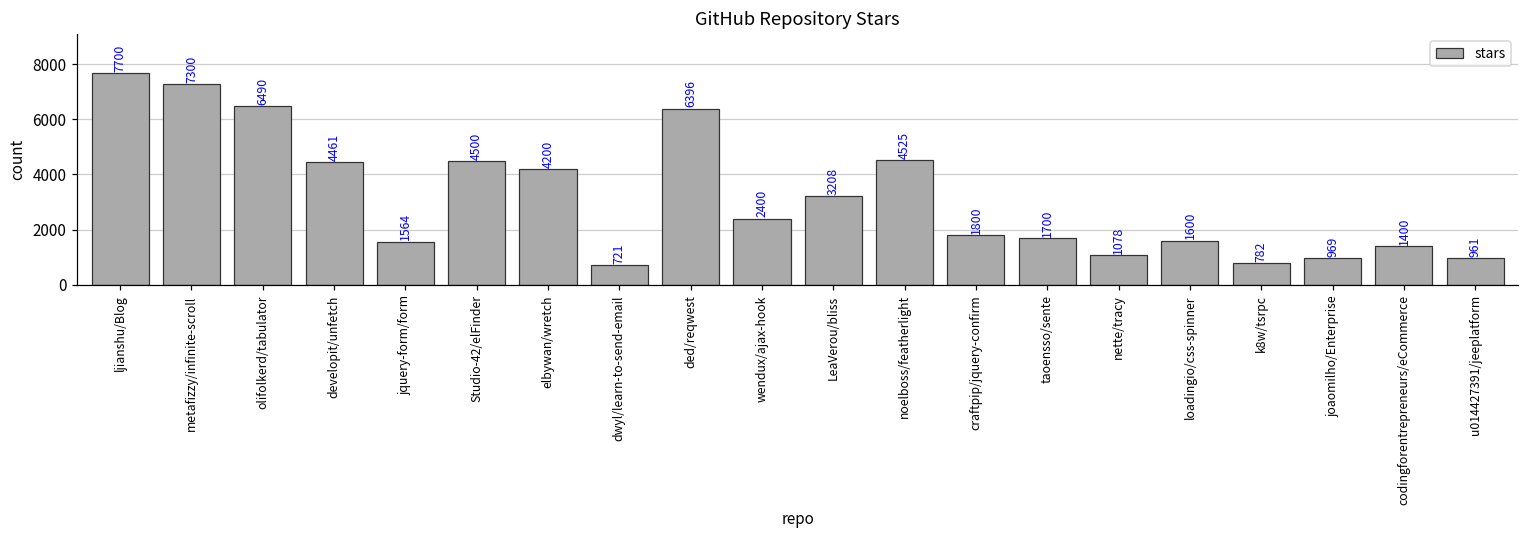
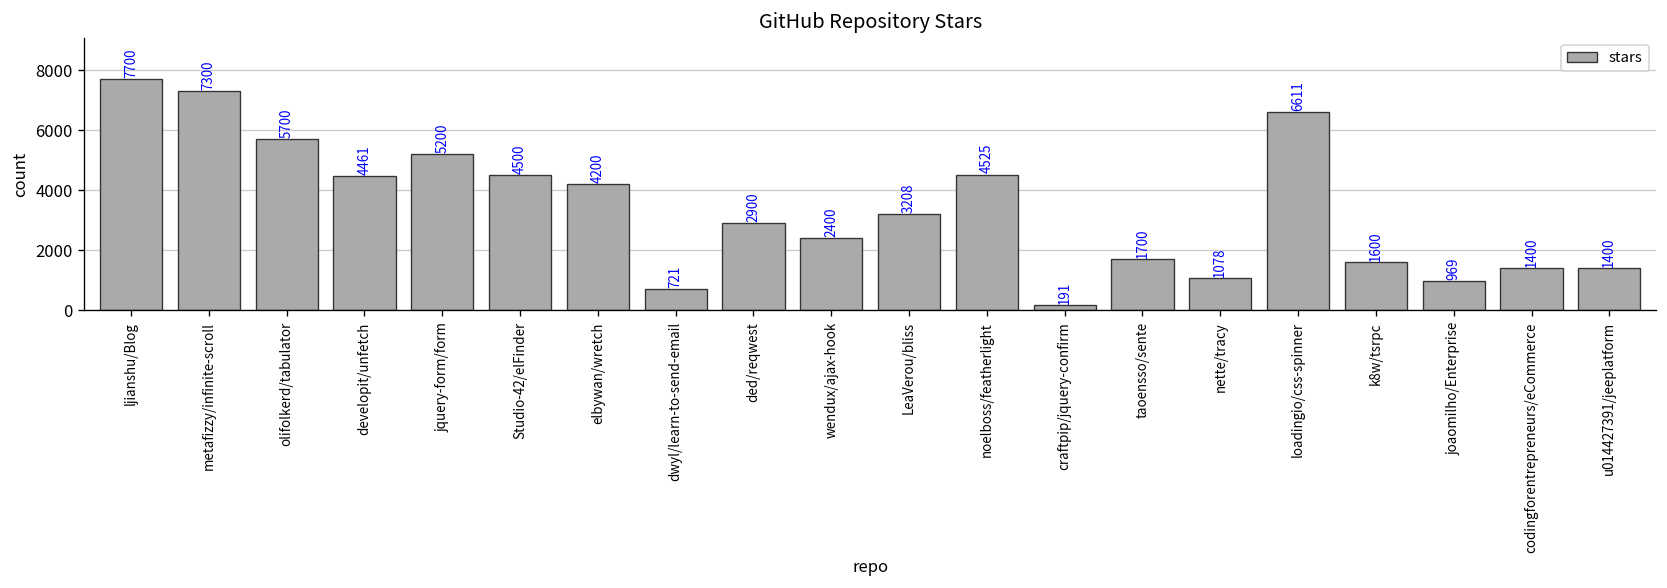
  {
    "ljianshu/Blog": 7700,
    "metafizzy/infinite-scroll": 7300,
-   "olifolkerd/tabulator": 6490,
+   "olifolkerd/tabulator": 5700,
    "developit/unfetch": 4461,
-   "jquery-form/form": 1564,
+   "jquery-form/form": 5200,
    "Studio-42/elFinder": 4500,
    "elbywan/wretch": 4200,
    "dwyl/learn-to-send-email": 721,
-   "ded/reqwest": 6396,
+   "ded/reqwest": 2900,
    "wendux/ajax-hook": 2400,
    "LeaVerou/bliss": 3208,
    "noelboss/featherlight": 4525,
-   "craftpip/jquery-confirm": 1800,
+   "craftpip/jquery-confirm": 191,
    "taoensso/sente": 1700,
    "nette/tracy": 1078,
-   "loadingio/css-spinner": 1600,
-   "k8w/tsrpc": 782,
+   "loadingio/css-spinner": 6611,
+   "k8w/tsrpc": 1600,
    "joaomilho/Enterprise": 969,
    "codingforentrepreneurs/eCommerce": 1400,
-   "u014427391/jeeplatform": 961
+   "u014427391/jeeplatform": 1400
  }
